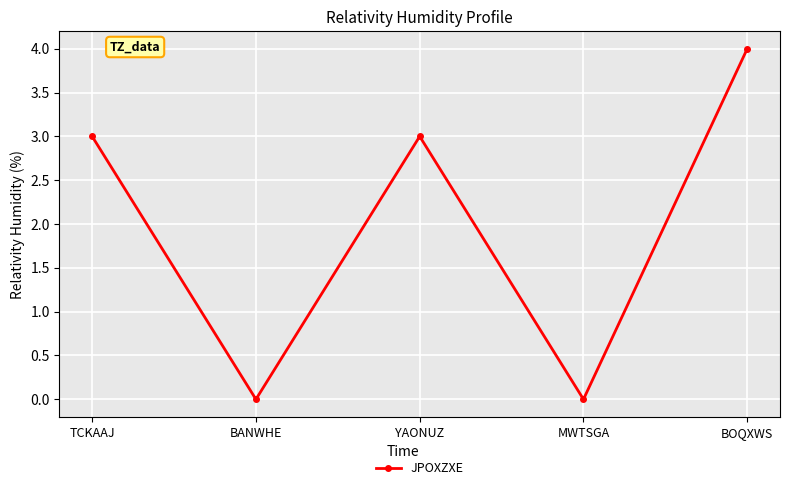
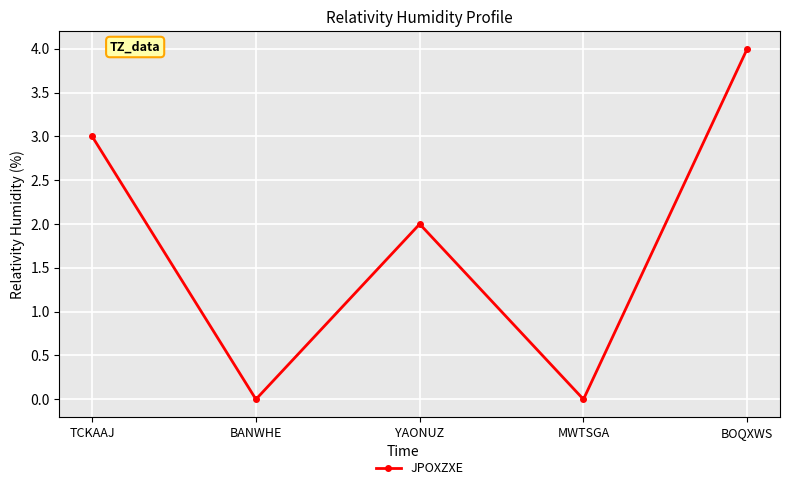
  {
    "TCKAAJ": 3,
    "BANWHE": 0,
-   "YAONUZ": 3,
+   "YAONUZ": 2,
    "MWTSGA": 0,
    "BOQXWS": 4
  }
